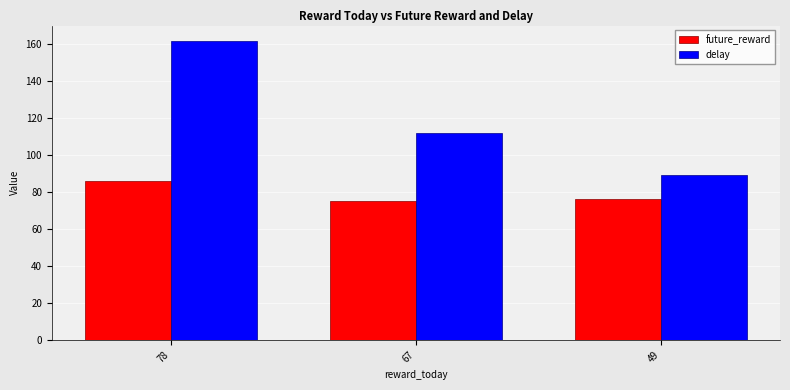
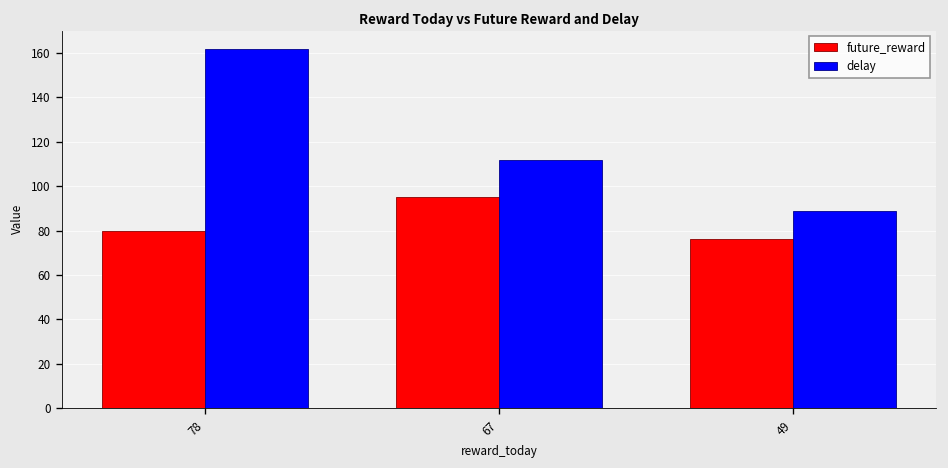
  {
    "future_reward": {
-     "78": 86,
-     "67": 75,
+     "78": 80,
+     "67": 95,
      "49": 76
    },
    "delay": {
      "78": 162,
      "67": 112,
      "49": 89
    }
  }
